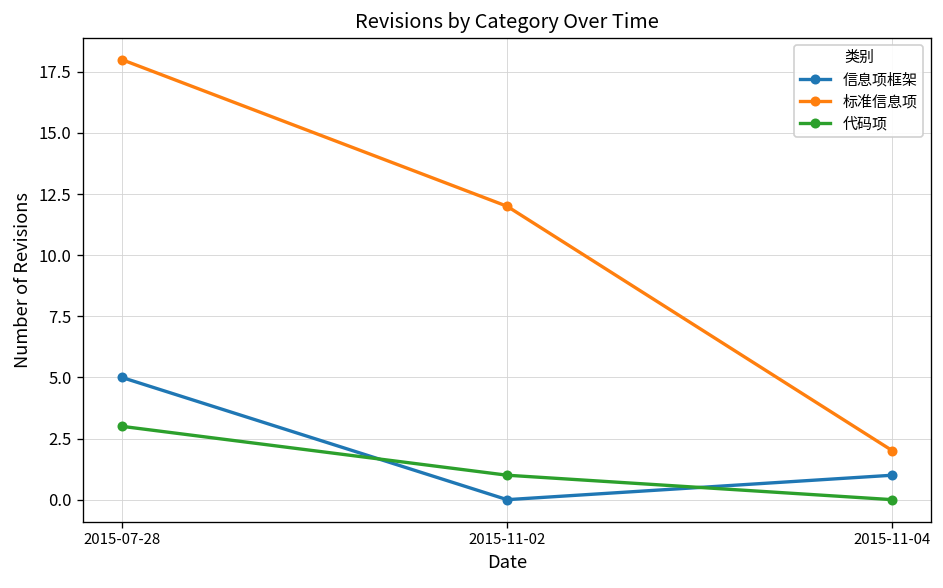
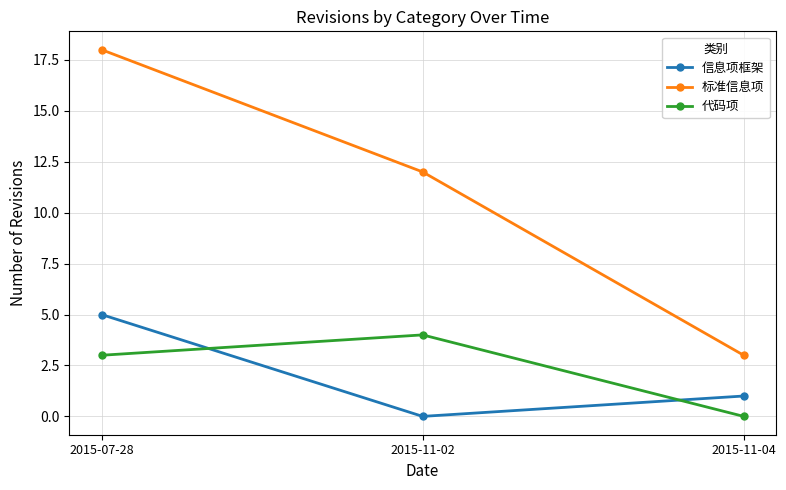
  {
    "信息项框架": {
      "2015-07-28": 5,
      "2015-11-02": 0,
      "2015-11-04": 1
    },
    "标准信息项": {
      "2015-07-28": 18,
      "2015-11-02": 12,
-     "2015-11-04": 2
+     "2015-11-04": 3
    },
    "代码项": {
      "2015-07-28": 3,
-     "2015-11-02": 1,
+     "2015-11-02": 4,
      "2015-11-04": 0
    }
  }
